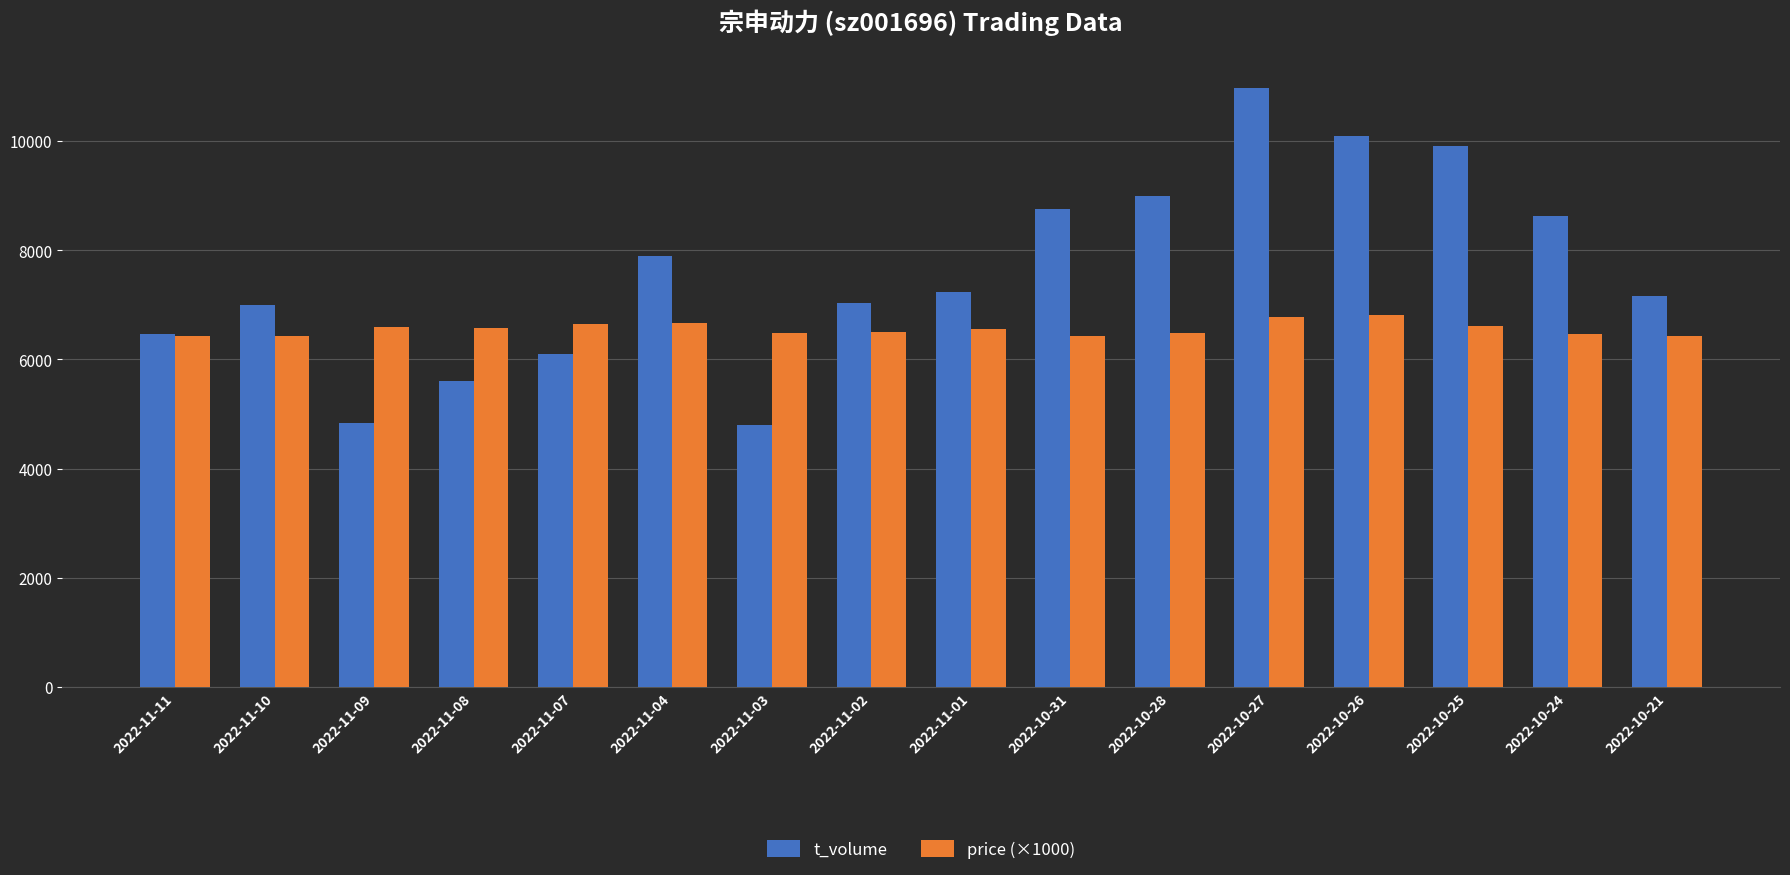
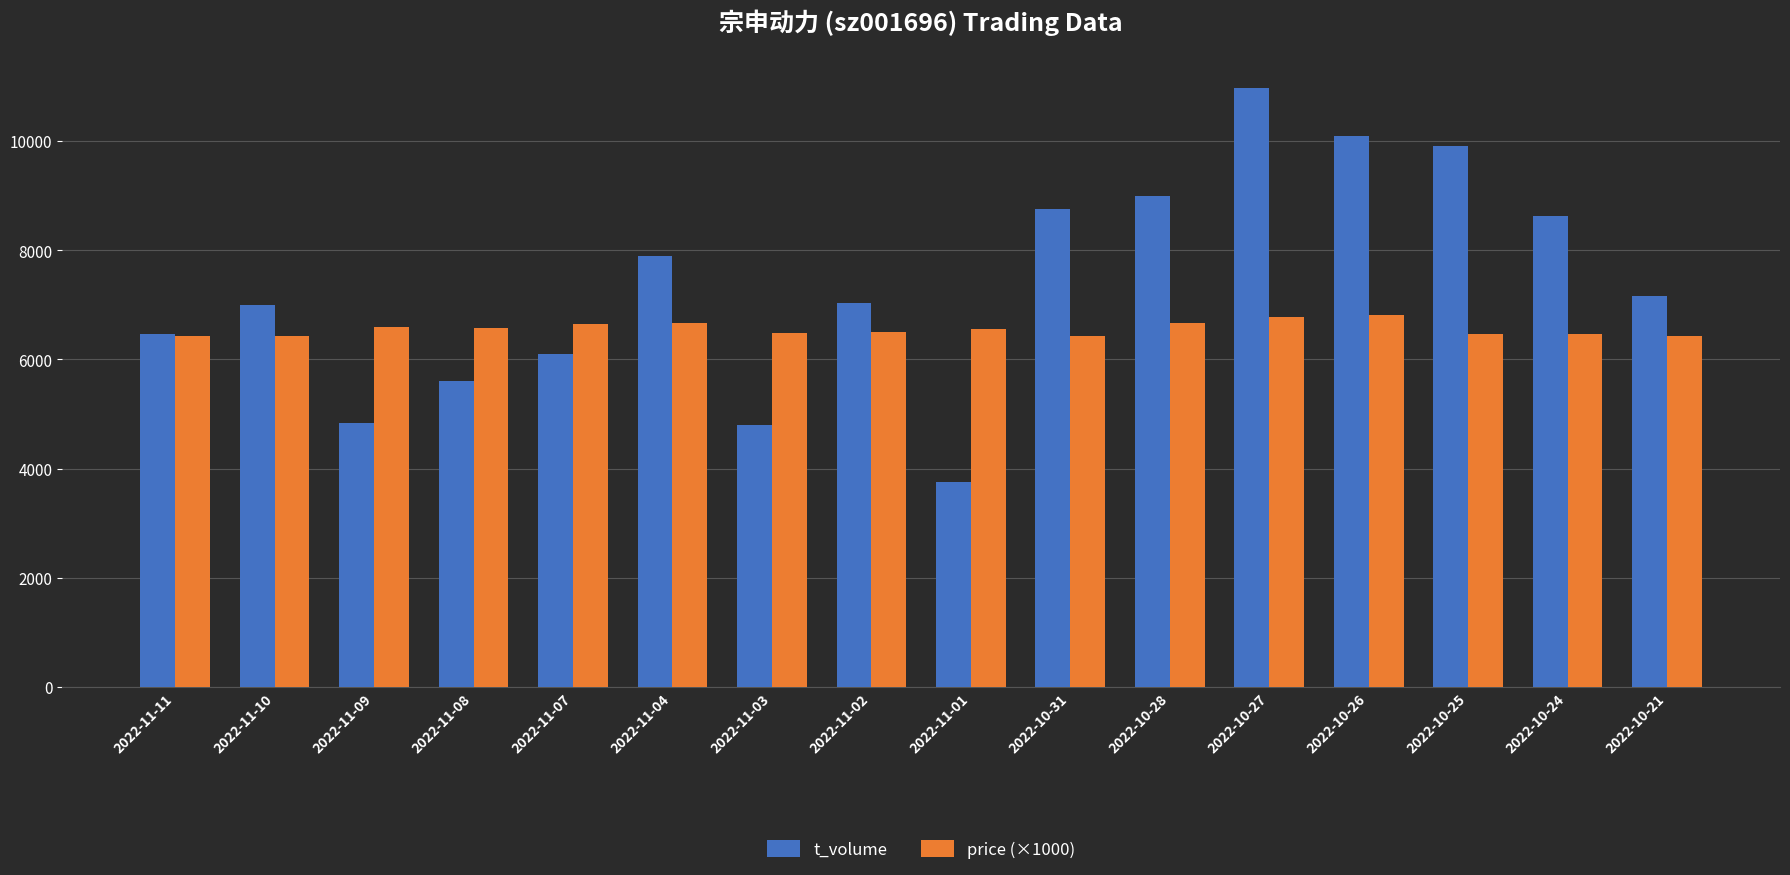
  {
    "t_volume": {
      "2022-11-11": 6500,
      "2022-11-10": 7000,
      "2022-11-09": 4800,
      "2022-11-08": 5600,
      "2022-11-07": 6100,
      "2022-11-04": 7900,
      "2022-11-03": 4800,
      "2022-11-02": 7000,
-     "2022-11-01": 7200,
+     "2022-11-01": 3800,
      "2022-10-31": 8800,
      "2022-10-28": 9000,
      "2022-10-27": 11000,
      "2022-10-26": 10100,
      "2022-10-25": 9900,
      "2022-10-24": 8600,
      "2022-10-21": 7200
    },
    "price (×1000)": {
      "2022-11-11": 6400,
      "2022-11-10": 6400,
      "2022-11-09": 6600,
      "2022-11-08": 6600,
      "2022-11-07": 6700,
      "2022-11-04": 6700,
      "2022-11-03": 6500,
      "2022-11-02": 6500,
      "2022-11-01": 6600,
      "2022-10-31": 6400,
-     "2022-10-28": 6500,
+     "2022-10-28": 6700,
      "2022-10-27": 6800,
      "2022-10-26": 6800,
-     "2022-10-25": 6600,
+     "2022-10-25": 6500,
      "2022-10-24": 6500,
      "2022-10-21": 6400
    }
  }
